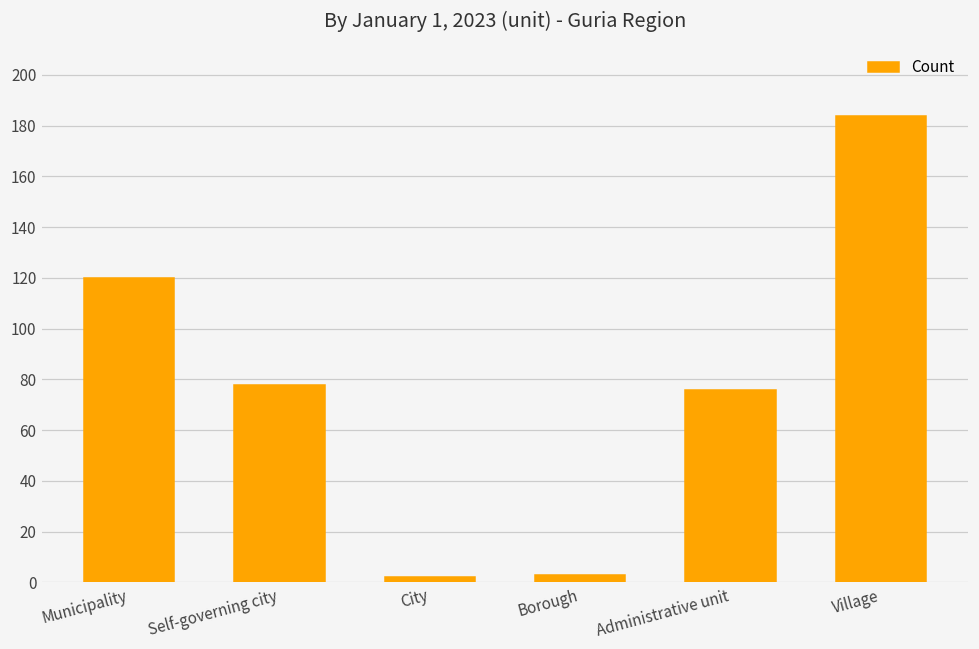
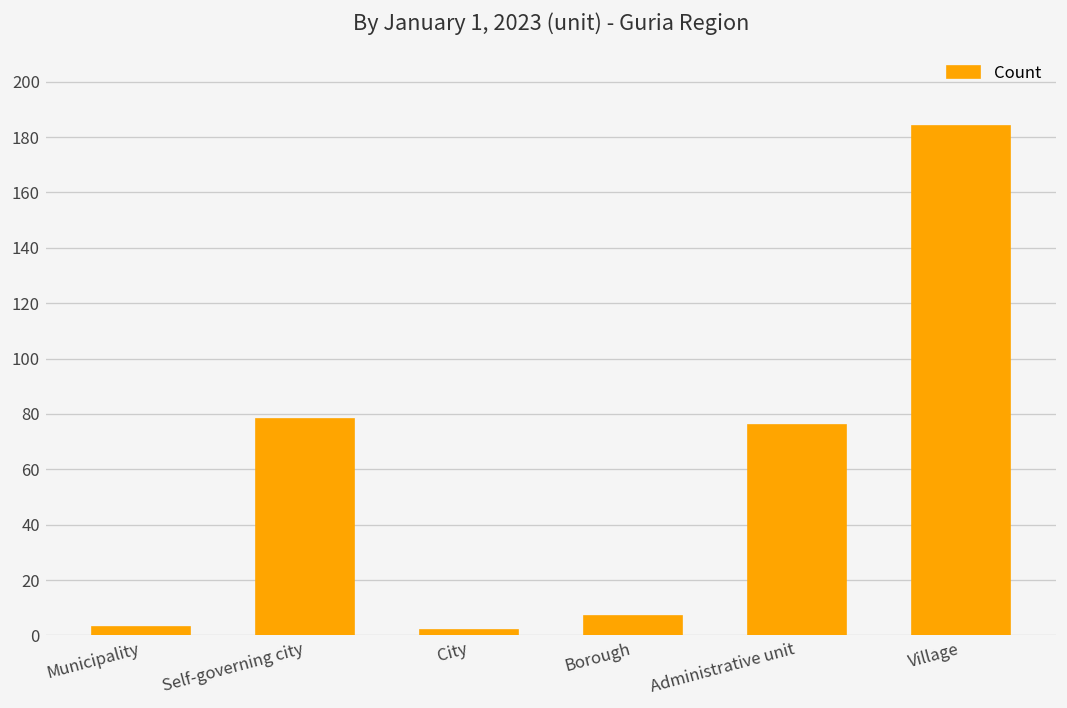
  {
-   "Municipality": 120,
+   "Municipality": 3,
    "Self-governing city": 78,
    "City": 2,
-   "Borough": 3,
+   "Borough": 7,
    "Administrative unit": 76,
    "Village": 184
  }
